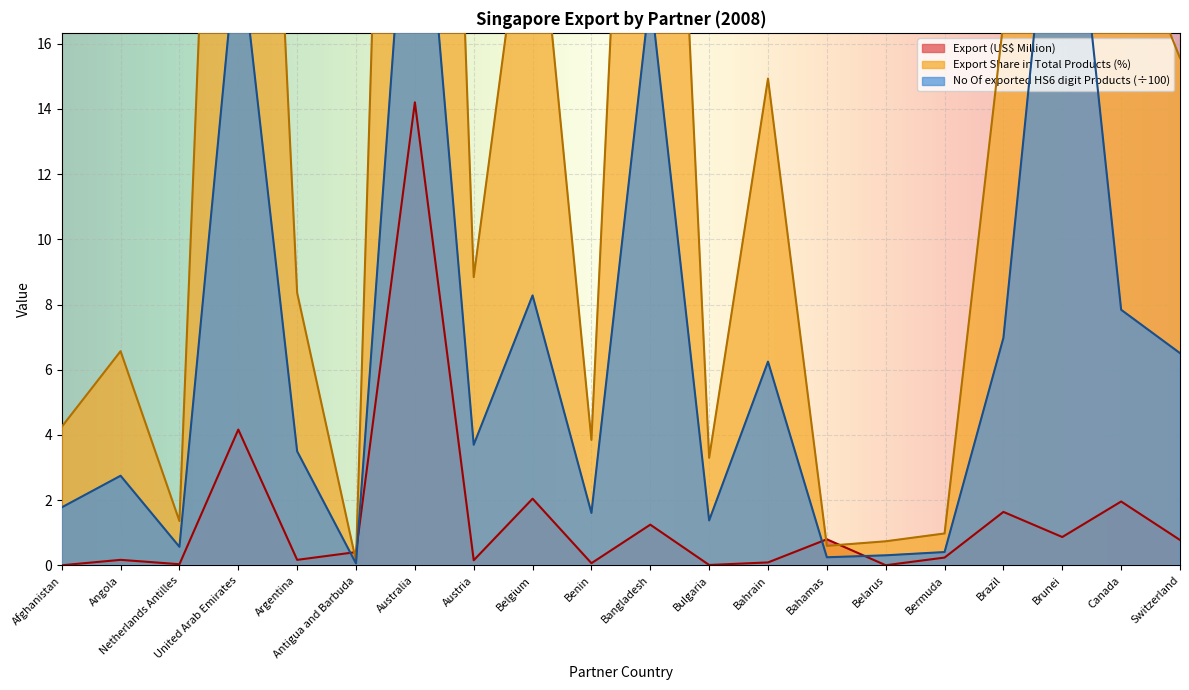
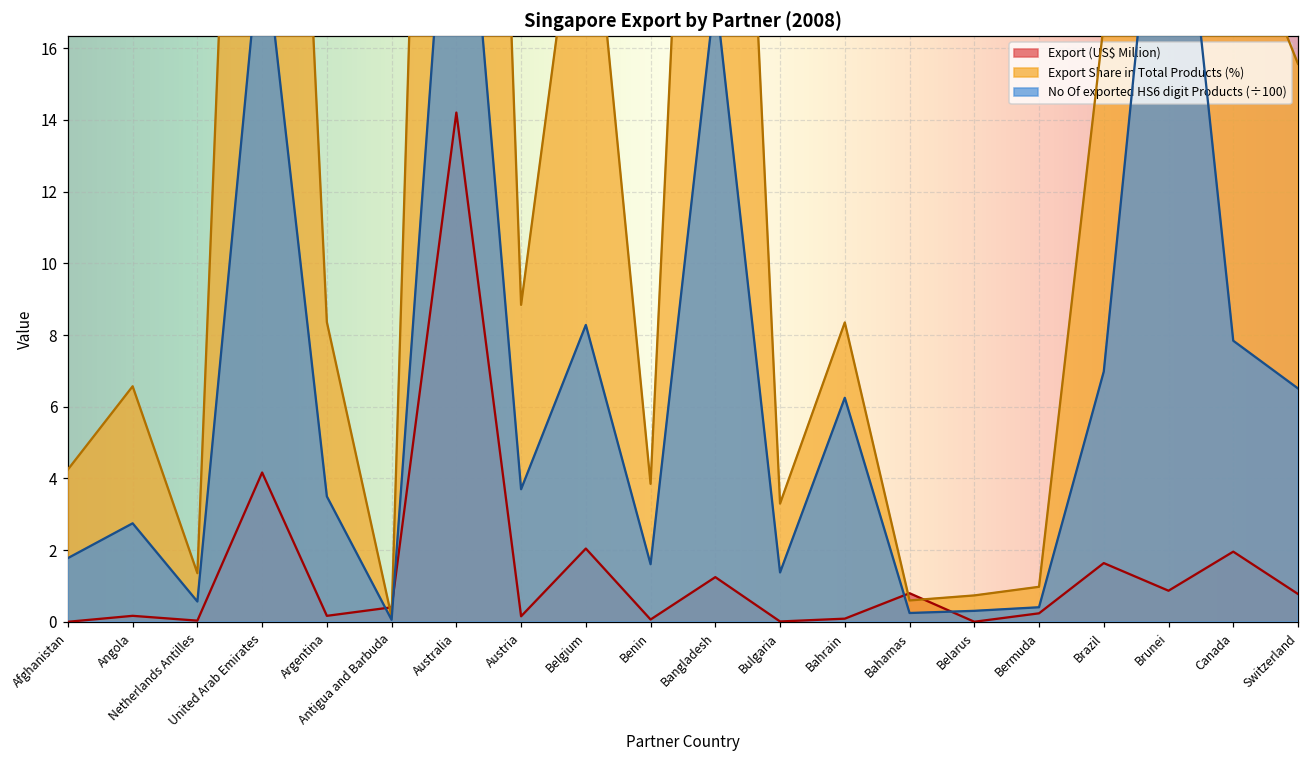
  {
    "Export (US$ Million)": {
      "Afghanistan": 0.0,
      "Angola": 0.2,
      "Netherlands Antilles": 0.0,
      "United Arab Emirates": 4.2,
      "Argentina": 0.2,
      "Antigua and Barbuda": 0.4,
      "Australia": 14.2,
      "Austria": 0.2,
      "Belgium": 2.0,
      "Benin": 0.1,
      "Bangladesh": 1.3,
      "Bulgaria": 0.0,
      "Bahrain": 0.1,
      "Bahamas": 0.8,
      "Belarus": 0.0,
      "Bermuda": 0.2,
      "Brazil": 1.6,
      "Brunei": 0.9,
      "Canada": 2.0,
      "Switzerland": 0.8
    },
    "Export Share in Total Products (%)": {
      "Afghanistan": 4.3,
      "Angola": 6.6,
      "Netherlands Antilles": 1.4,
      "Argentina": 8.4,
      "Antigua and Barbuda": 0.1,
      "Austria": 8.8,
      "Benin": 3.9,
      "Bulgaria": 3.3,
-     "Bahrain": 14.9,
+     "Bahrain": 8.4,
      "Bahamas": 0.6,
      "Belarus": 0.7,
      "Bermuda": 1.0,
      "Switzerland": 15.6
    },
    "No Of exported HS6 digit Products (÷100)": {
      "Afghanistan": 1.8,
      "Angola": 2.8,
      "Netherlands Antilles": 0.6,
      "Argentina": 3.5,
      "Antigua and Barbuda": 0.1,
      "Austria": 3.7,
      "Belgium": 8.3,
      "Benin": 1.6,
      "Bulgaria": 1.4,
      "Bahrain": 6.3,
      "Bahamas": 0.3,
      "Belarus": 0.3,
      "Bermuda": 0.4,
      "Brazil": 7.0,
      "Canada": 7.8,
      "Switzerland": 6.5
    }
  }
